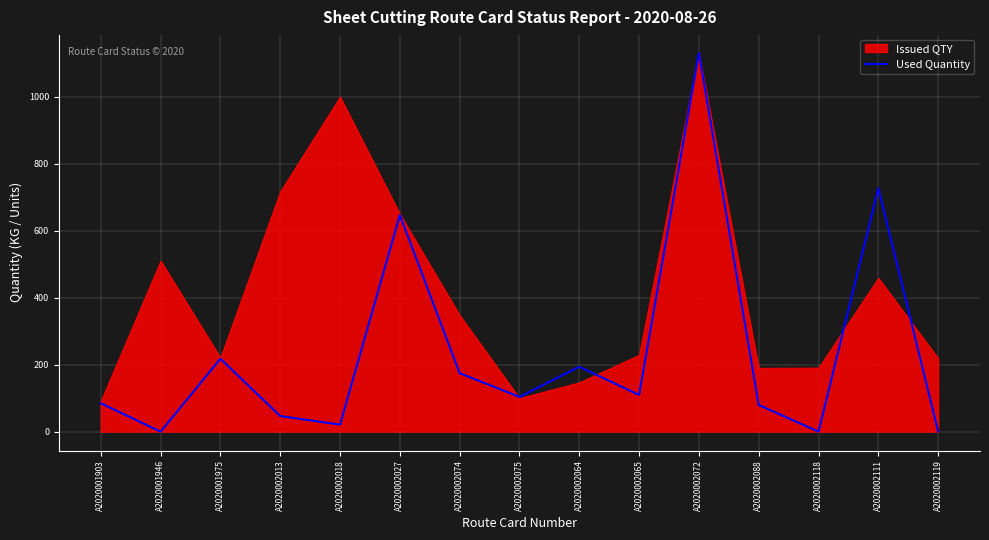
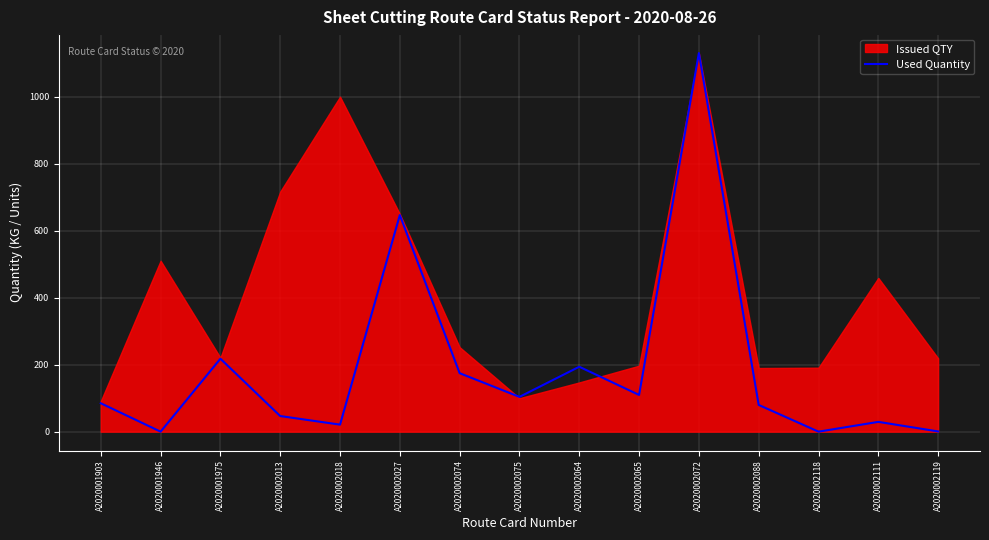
  {
    "Used Quantity": {
      "A2020001946": 0,
      "A2020002013": 50,
      "A2020002018": 20,
      "A2020002074": 170,
      "A2020002064": 190,
      "A2020002065": 110,
      "A2020002088": 80,
      "A2020002118": 0,
-     "A2020002111": 730,
+     "A2020002111": 30,
      "A2020002119": 0
    },
    "Issued QTY": {
      "A2020001946": 510,
      "A2020002013": 720,
      "A2020002018": 1000,
-     "A2020002074": 350,
+     "A2020002074": 250,
      "A2020002064": 150,
-     "A2020002065": 230,
+     "A2020002065": 200,
      "A2020002088": 190,
      "A2020002118": 190,
      "A2020002111": 460,
      "A2020002119": 220
    }
  }
